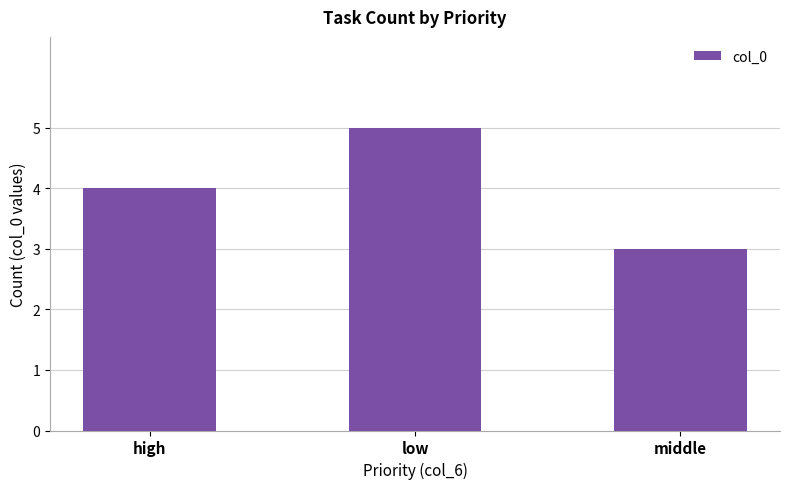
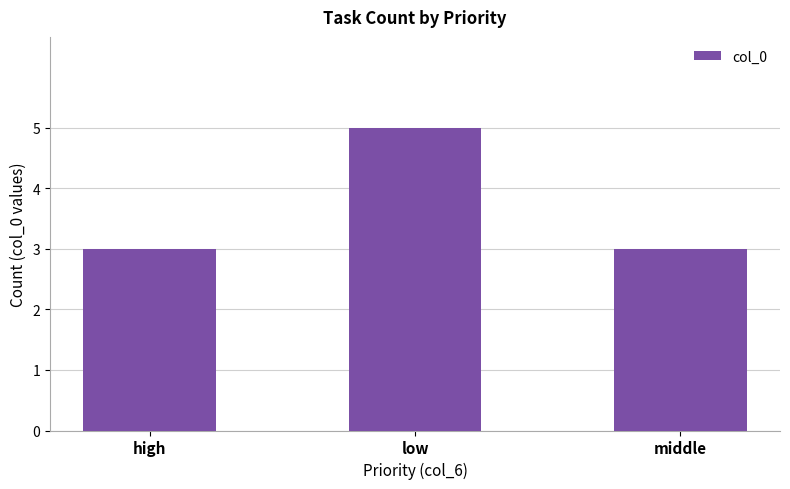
  {
-   "high": 4,
+   "high": 3,
    "low": 5,
    "middle": 3
  }
